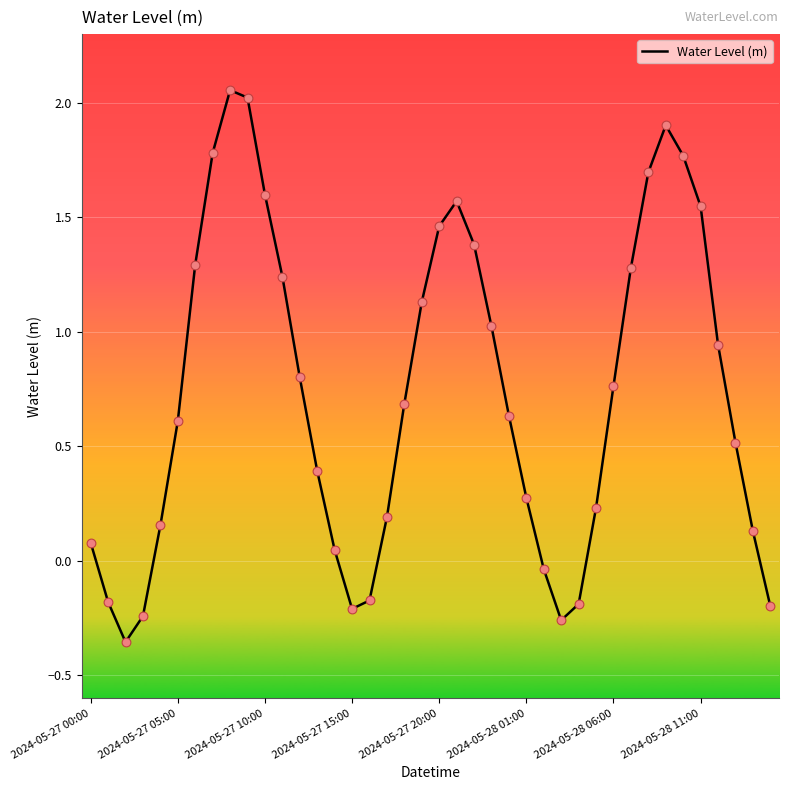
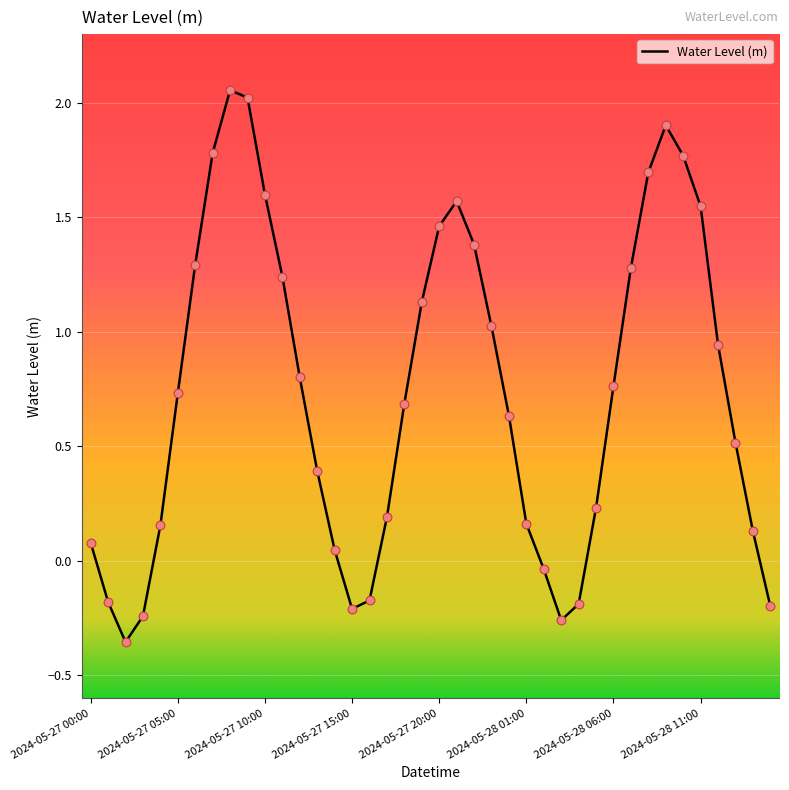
  {
    "2024-05-27 00:00": 0.08,
-   "2024-05-27 05:00": 0.61,
+   "2024-05-27 05:00": 0.73,
    "2024-05-27 10:00": 1.60,
    "2024-05-27 15:00": -0.21,
    "2024-05-27 20:00": 1.46,
-   "2024-05-28 01:00": 0.28,
+   "2024-05-28 01:00": 0.16,
    "2024-05-28 06:00": 0.76,
    "2024-05-28 11:00": 1.55
  }
